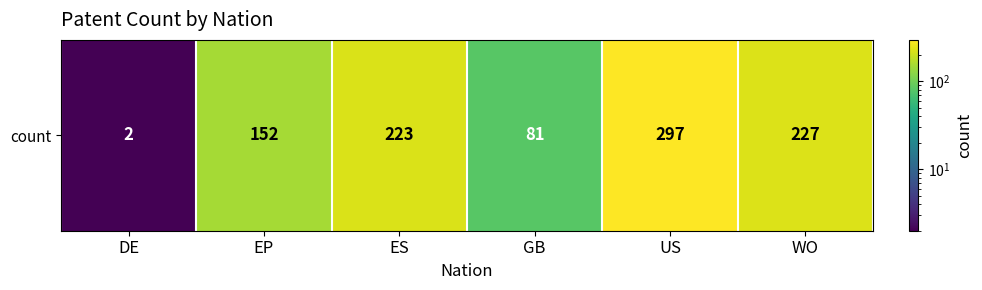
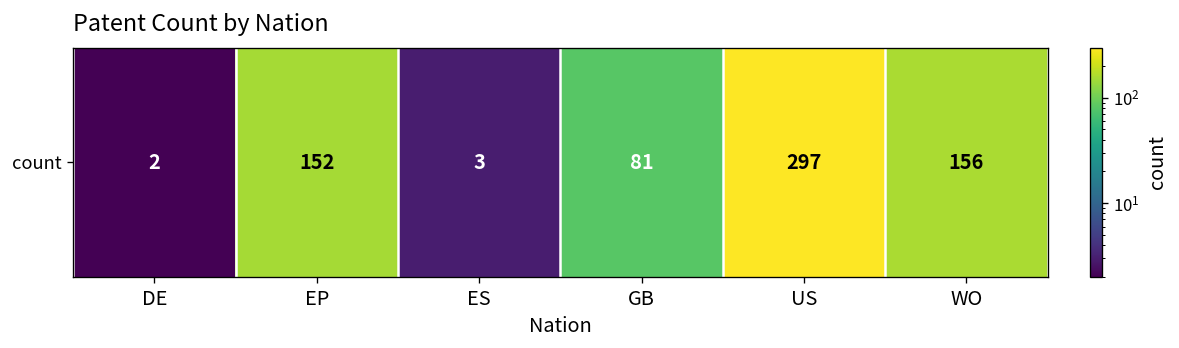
  {
    "count": {
      "DE": 2,
      "EP": 152,
-     "ES": 223,
+     "ES": 3,
      "GB": 81,
      "US": 297,
-     "WO": 227
+     "WO": 156
    }
  }
